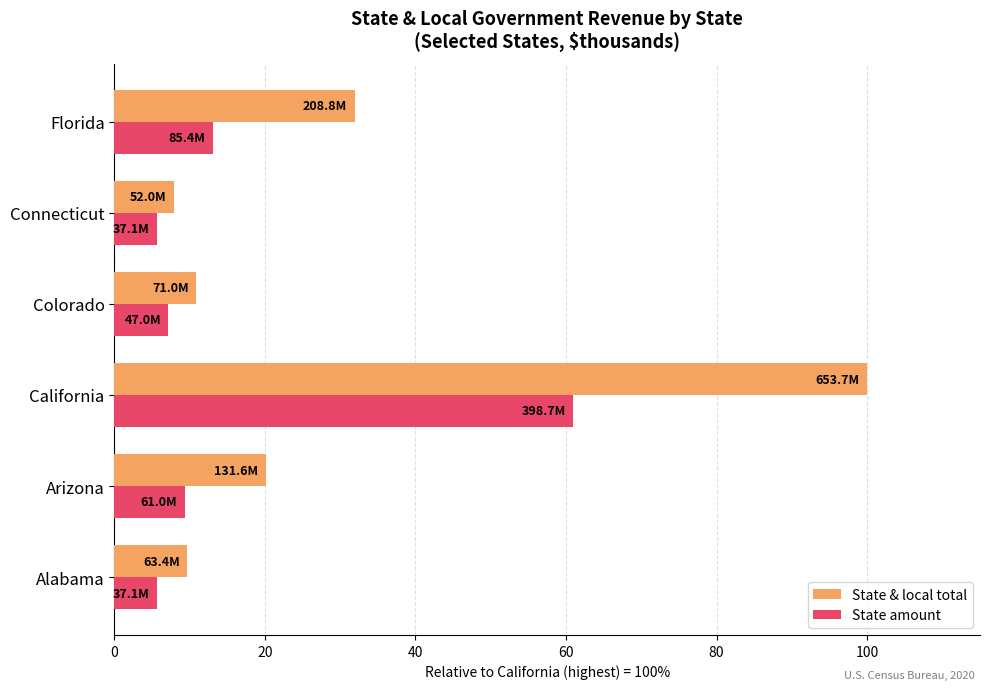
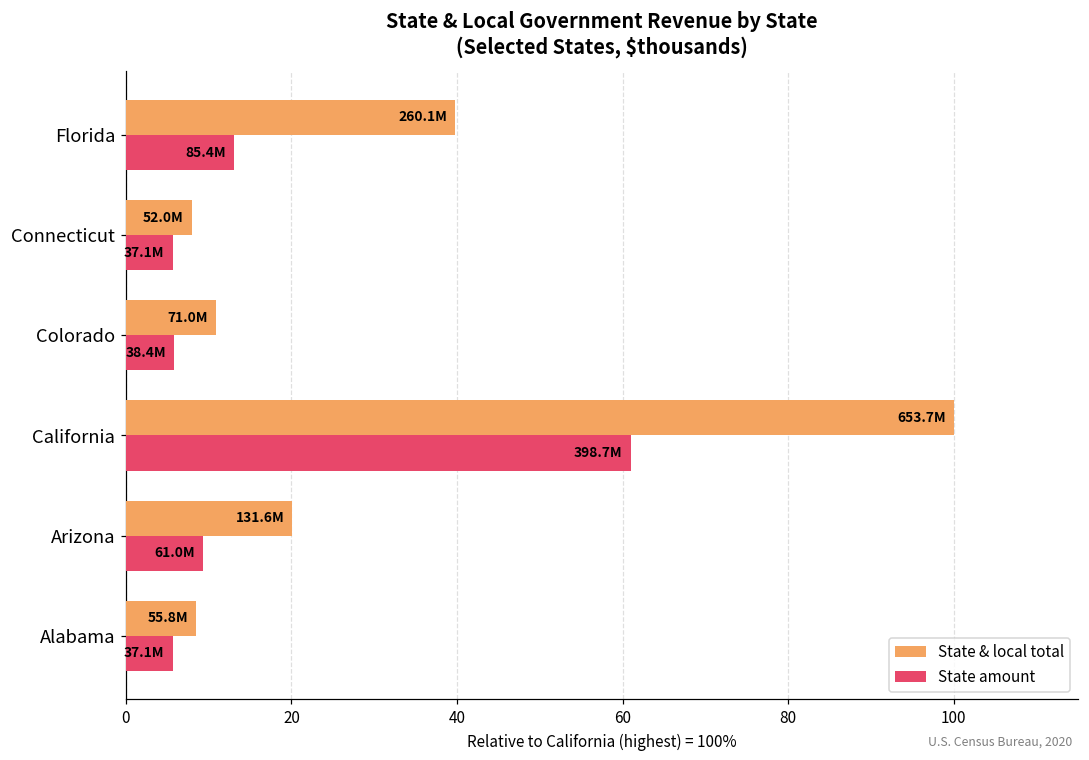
  {
    "State & local total": {
-     "Florida": "208.8M",
-     "Alabama": "63.4M"
+     "Florida": "260.1M",
+     "Alabama": "55.8M"
    },
    "State amount": {
-     "Colorado": "47.0M"
+     "Colorado": "38.4M"
    }
  }
